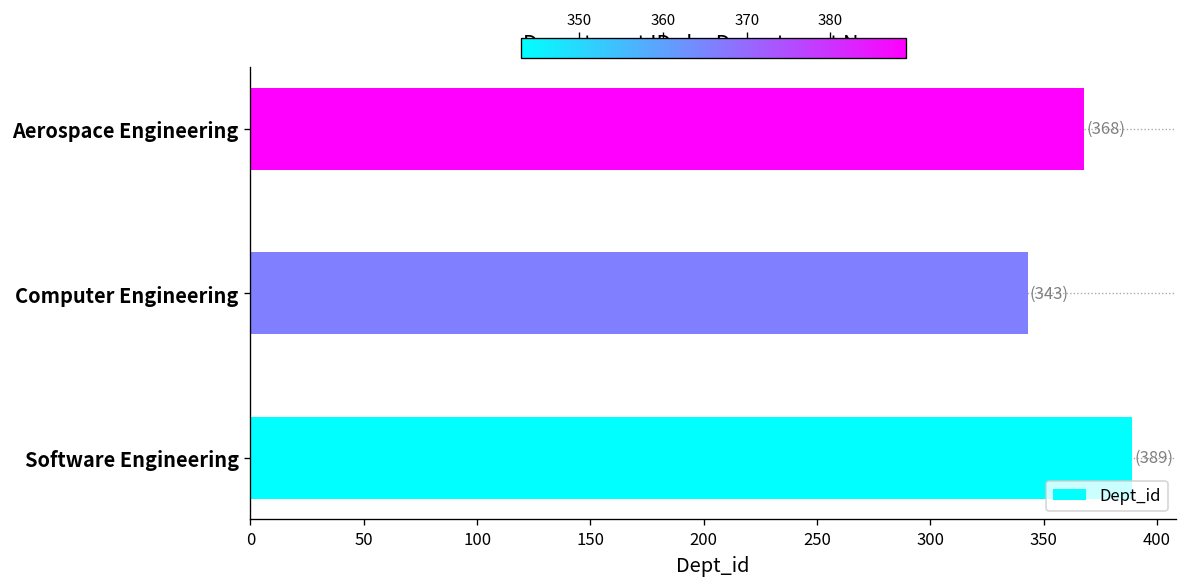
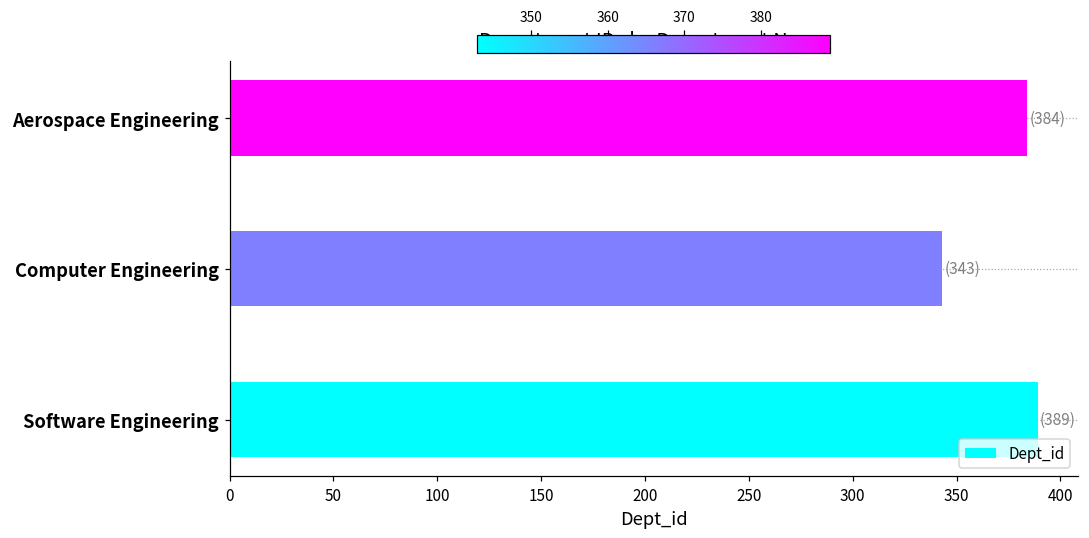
  {
-   "Aerospace Engineering": "(368)",
+   "Aerospace Engineering": "(384)",
    "Computer Engineering": "(343)",
    "Software Engineering": "(389)"
  }
